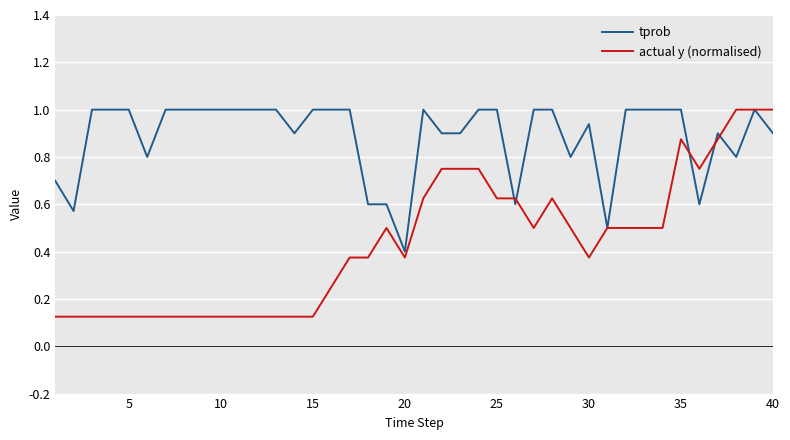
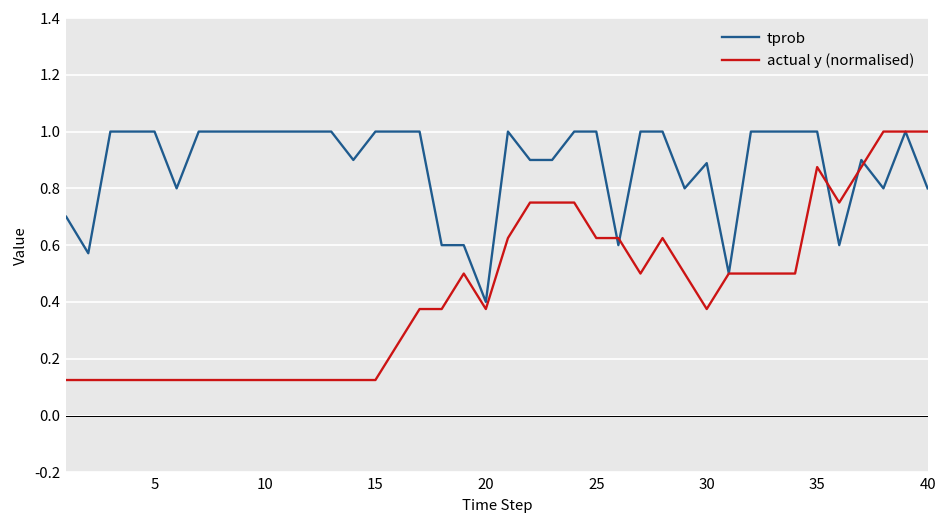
  {
    "tprob": {
      "5": 1.00,
      "10": 1.00,
      "15": 1.00,
      "20": 0.40,
      "25": 1.00,
-     "30": 0.94,
+     "30": 0.89,
      "35": 1.00,
-     "40": 0.9
+     "40": 0.8
    },
    "actual y (normalised)": {
      "5": 0.13,
      "10": 0.13,
      "15": 0.13,
      "20": 0.38,
      "25": 0.63,
      "30": 0.38,
      "35": 0.88,
      "40": 1.00
    }
  }
